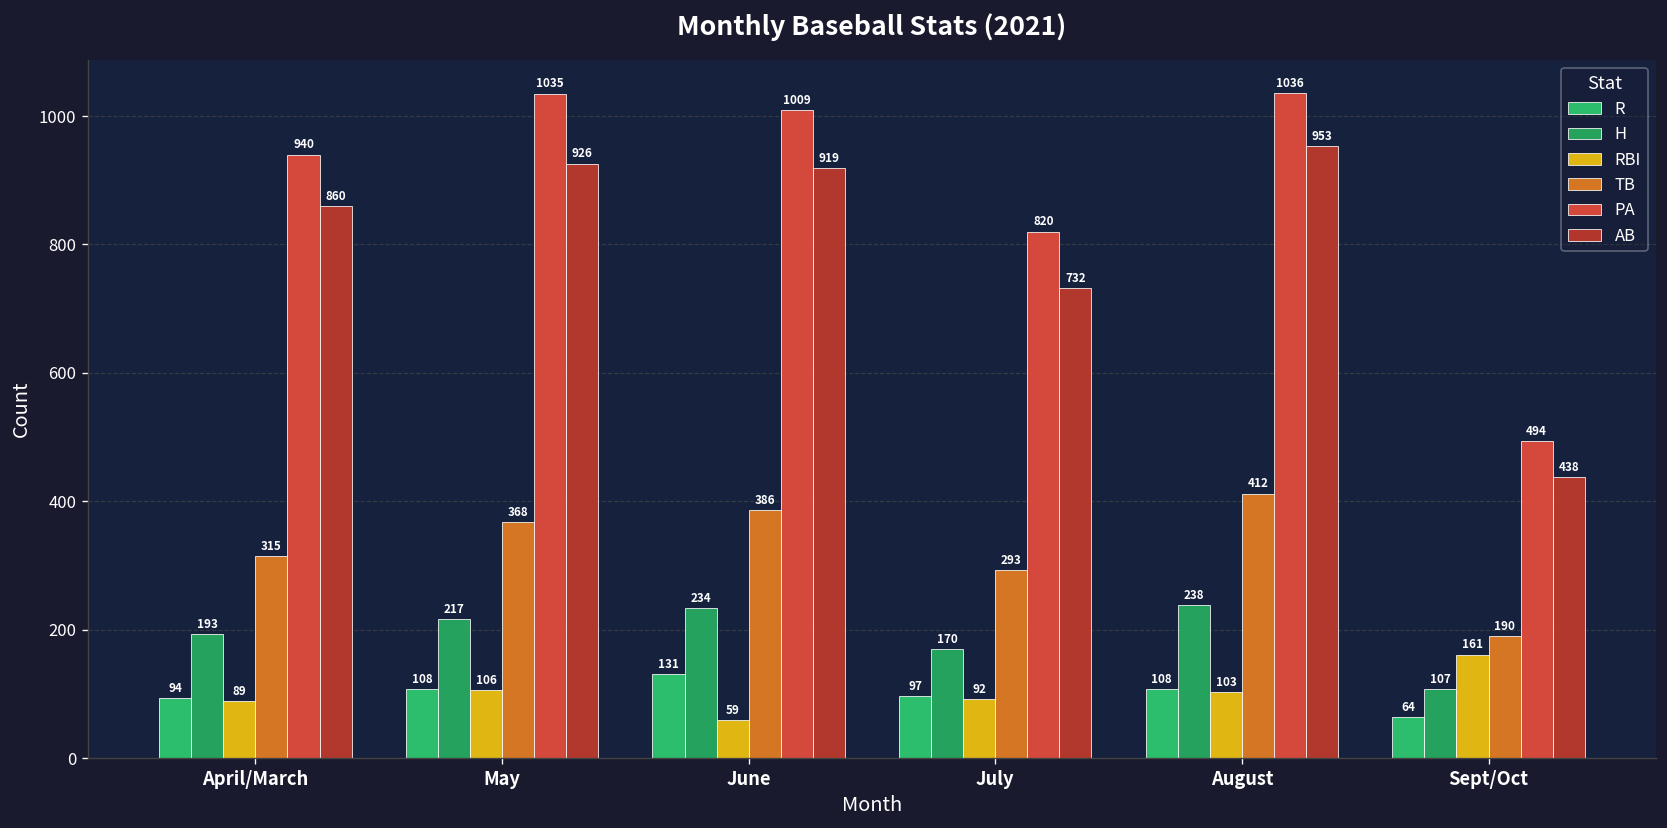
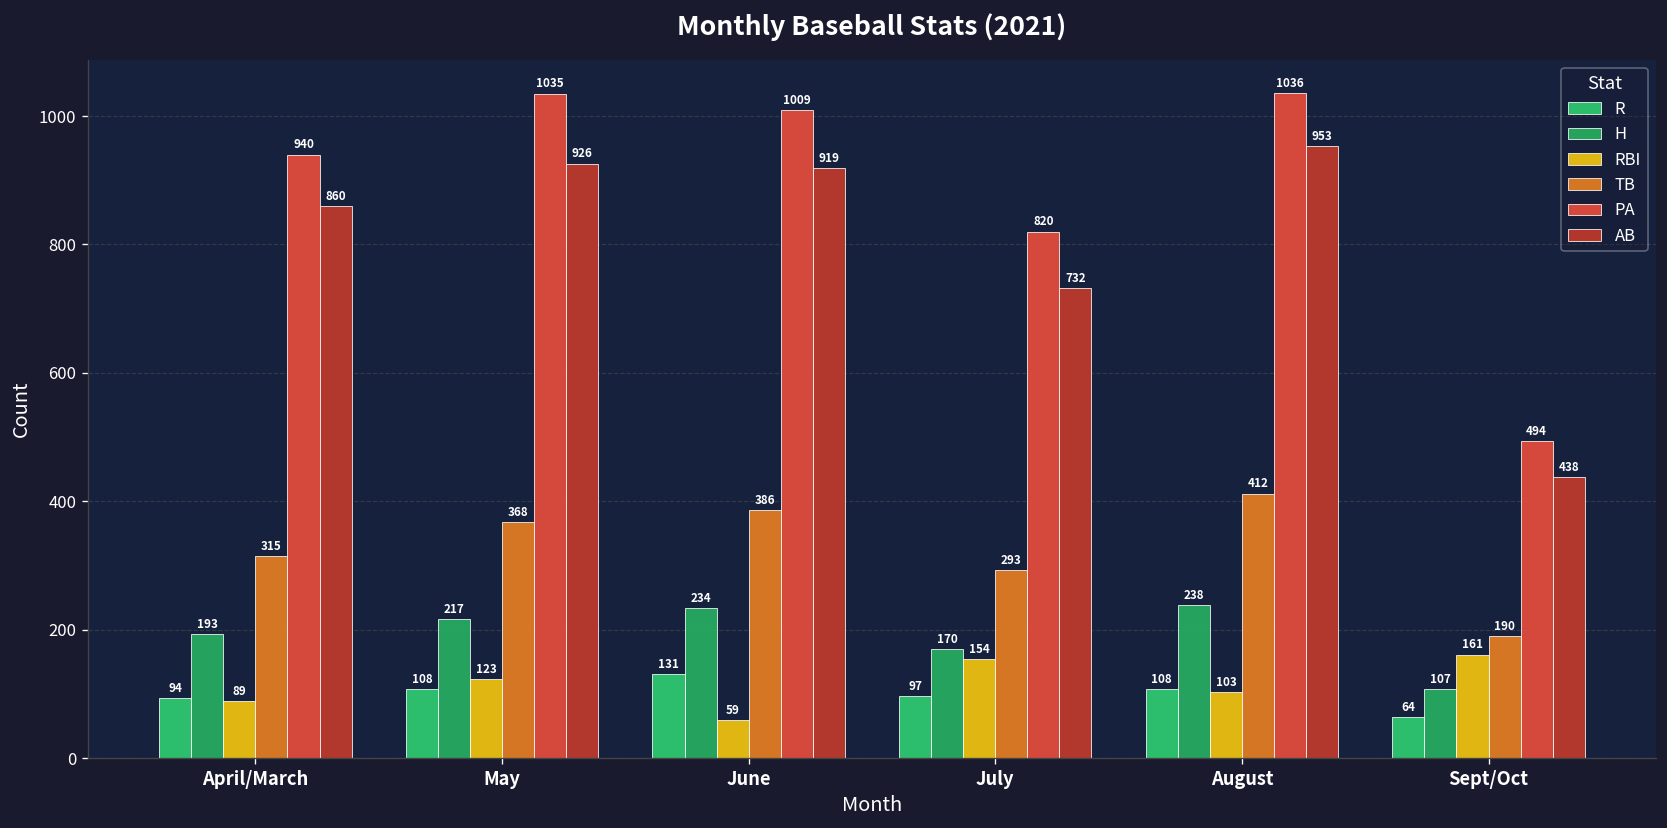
  {
    "RBI": {
      "April/March": 89,
-     "May": 106,
+     "May": 123,
      "June": 59,
-     "July": 92,
+     "July": 154,
      "August": 103,
      "Sept/Oct": 161
    }
  }
